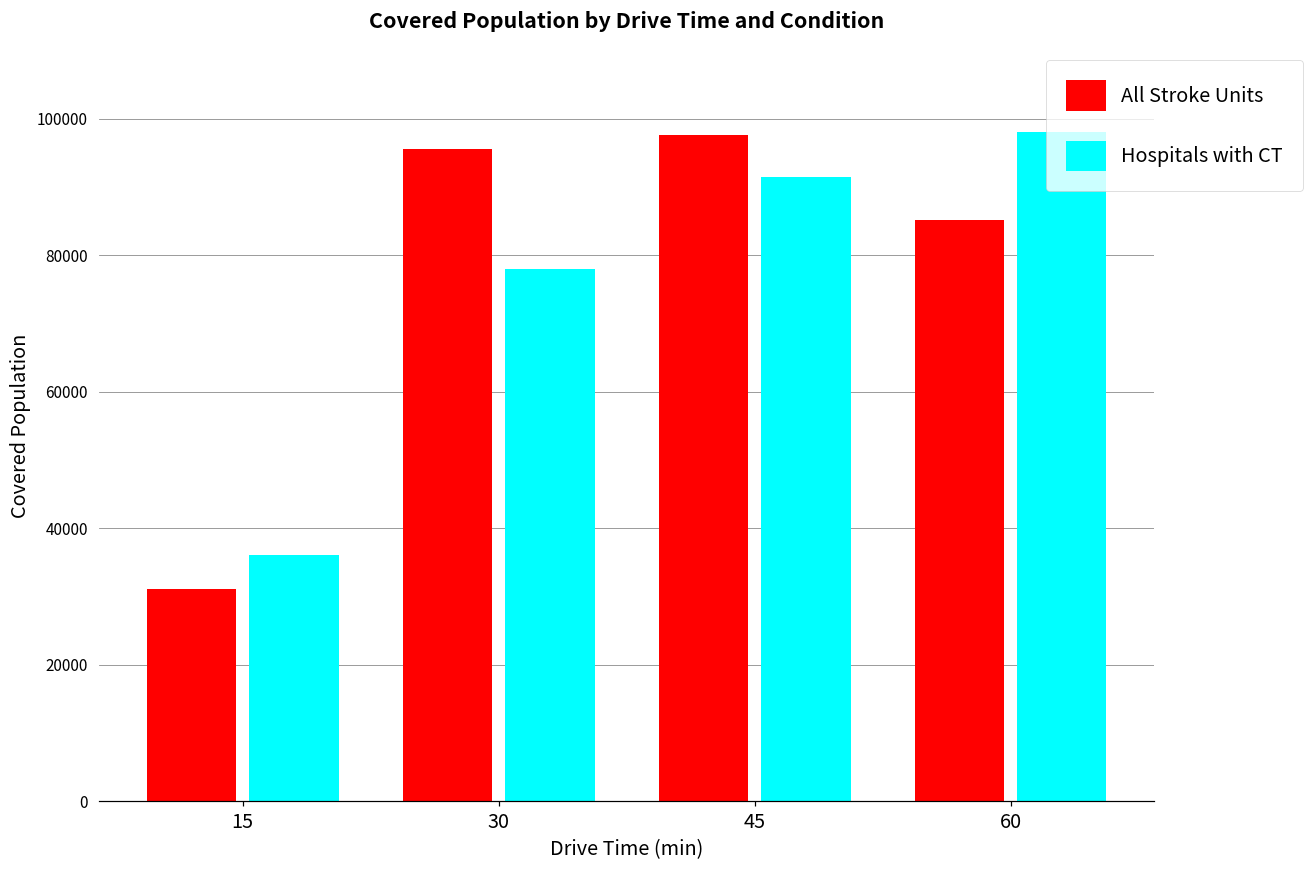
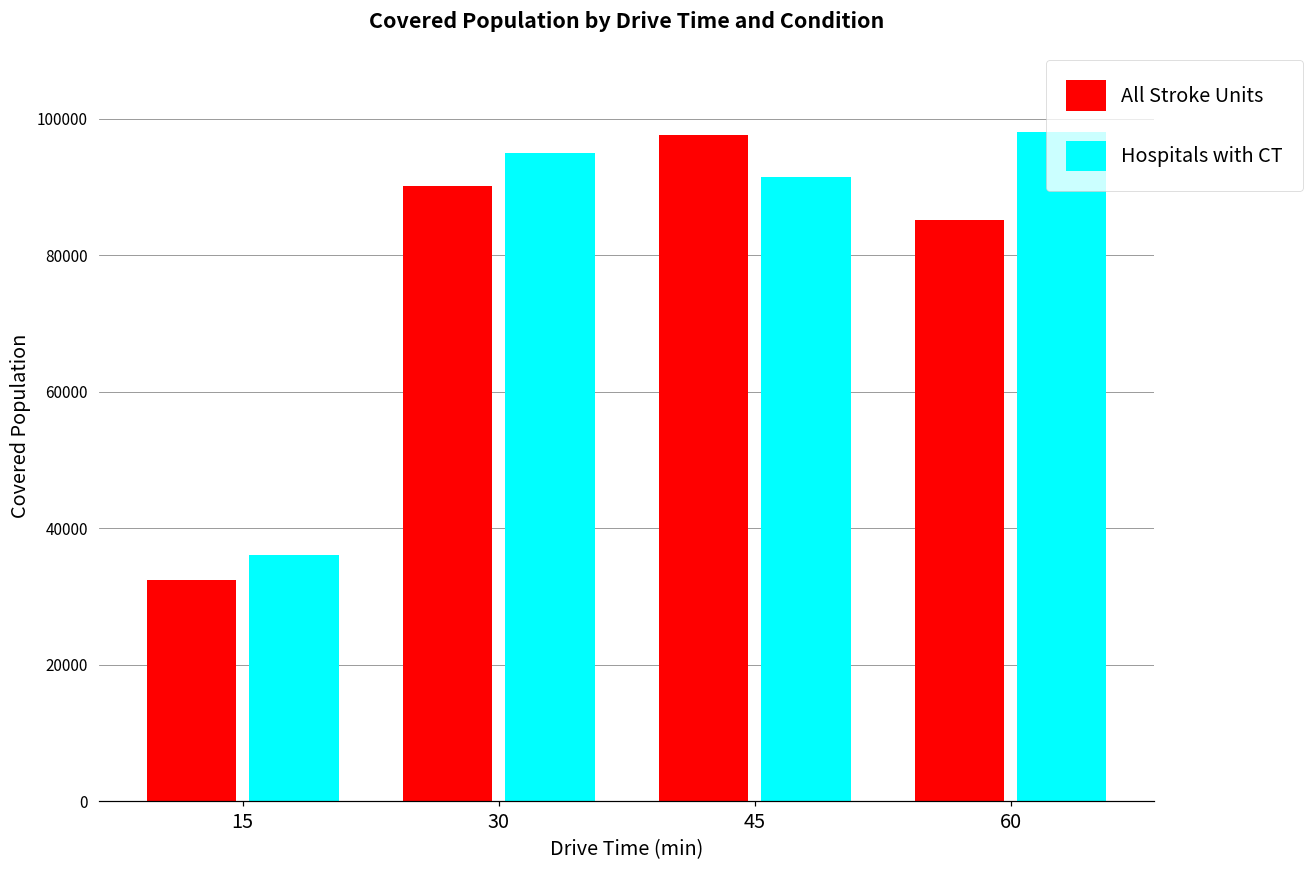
  {
    "All Stroke Units": {
-     "15": 31000,
-     "30": 96000,
+     "15": 32000,
+     "30": 90000,
      "45": 98000,
      "60": 85000
    },
    "Hospitals with CT": {
      "15": 36000,
-     "30": 78000,
+     "30": 95000,
      "45": 91000
    }
  }
